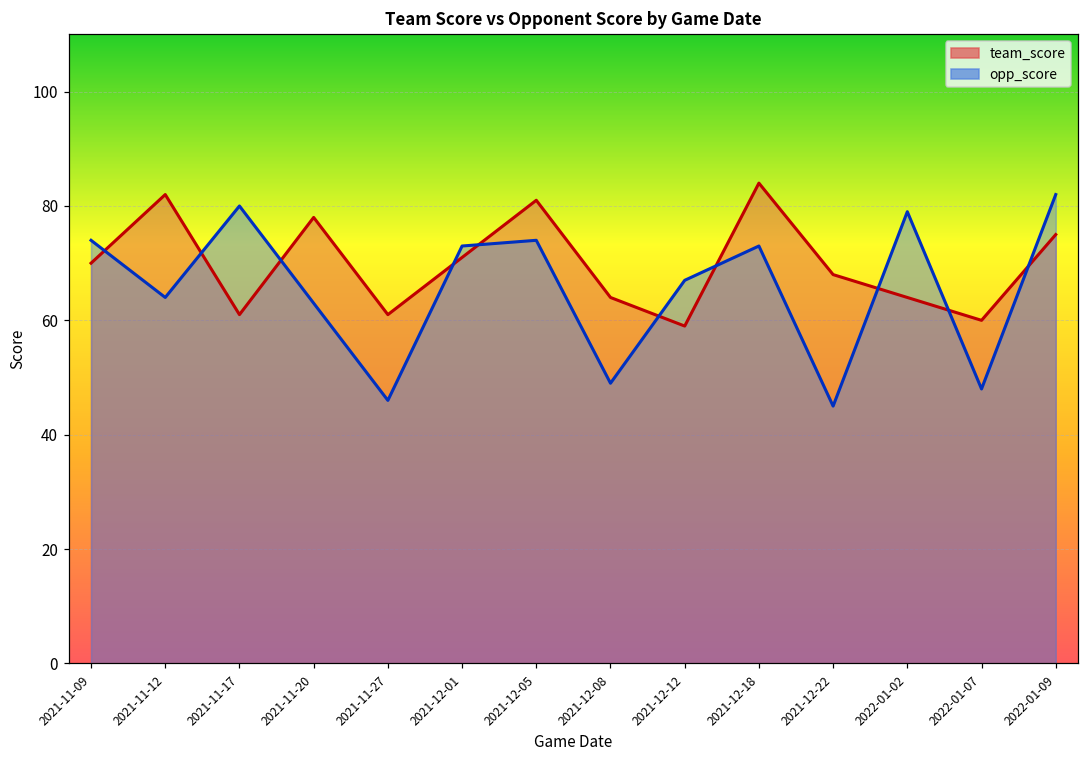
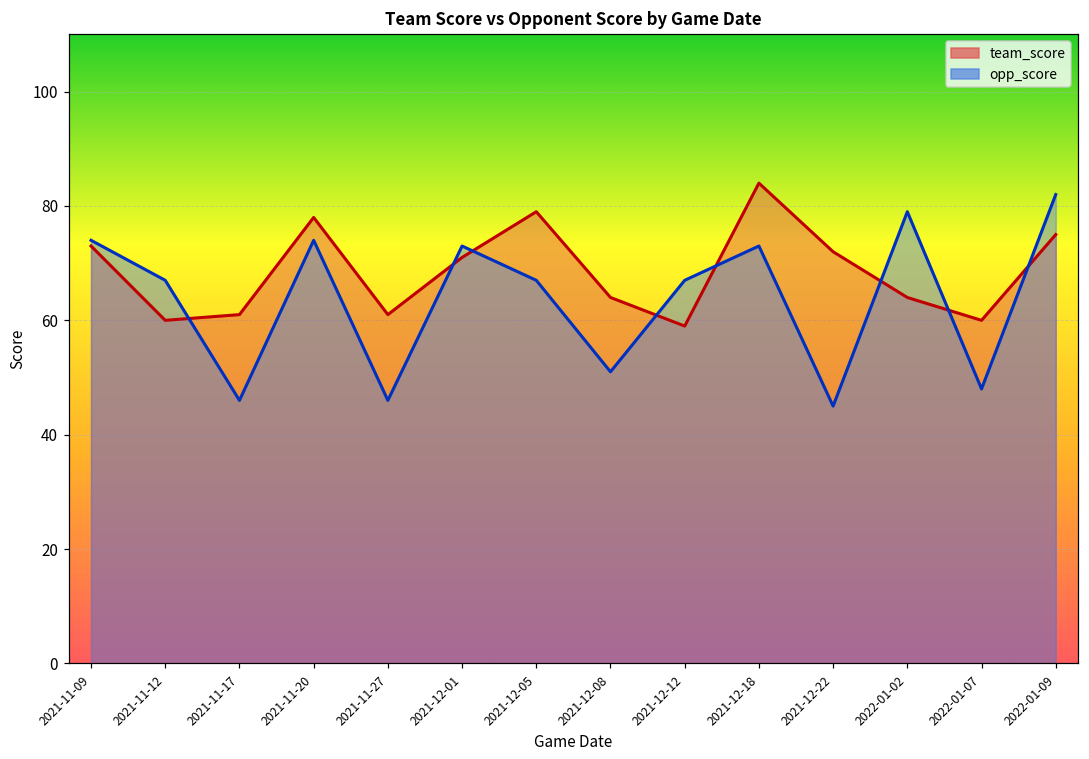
  {
    "team_score": {
-     "2021-11-09": 70,
-     "2021-11-12": 82,
+     "2021-11-09": 73,
+     "2021-11-12": 60,
      "2021-11-17": 61,
      "2021-11-20": 78,
      "2021-11-27": 61,
      "2021-12-01": 71,
-     "2021-12-05": 81,
+     "2021-12-05": 79,
      "2021-12-08": 64,
      "2021-12-12": 59,
      "2021-12-18": 84,
-     "2021-12-22": 68,
+     "2021-12-22": 72,
      "2022-01-02": 64,
      "2022-01-07": 60,
      "2022-01-09": 75
    },
    "opp_score": {
      "2021-11-09": 74,
-     "2021-11-12": 64,
-     "2021-11-17": 80,
-     "2021-11-20": 63,
+     "2021-11-12": 67,
+     "2021-11-17": 46,
+     "2021-11-20": 74,
      "2021-11-27": 46,
      "2021-12-01": 73,
-     "2021-12-05": 74,
-     "2021-12-08": 49,
+     "2021-12-05": 67,
+     "2021-12-08": 51,
      "2021-12-12": 67,
      "2021-12-18": 73,
      "2021-12-22": 45,
      "2022-01-02": 79,
      "2022-01-07": 48,
      "2022-01-09": 82
    }
  }
